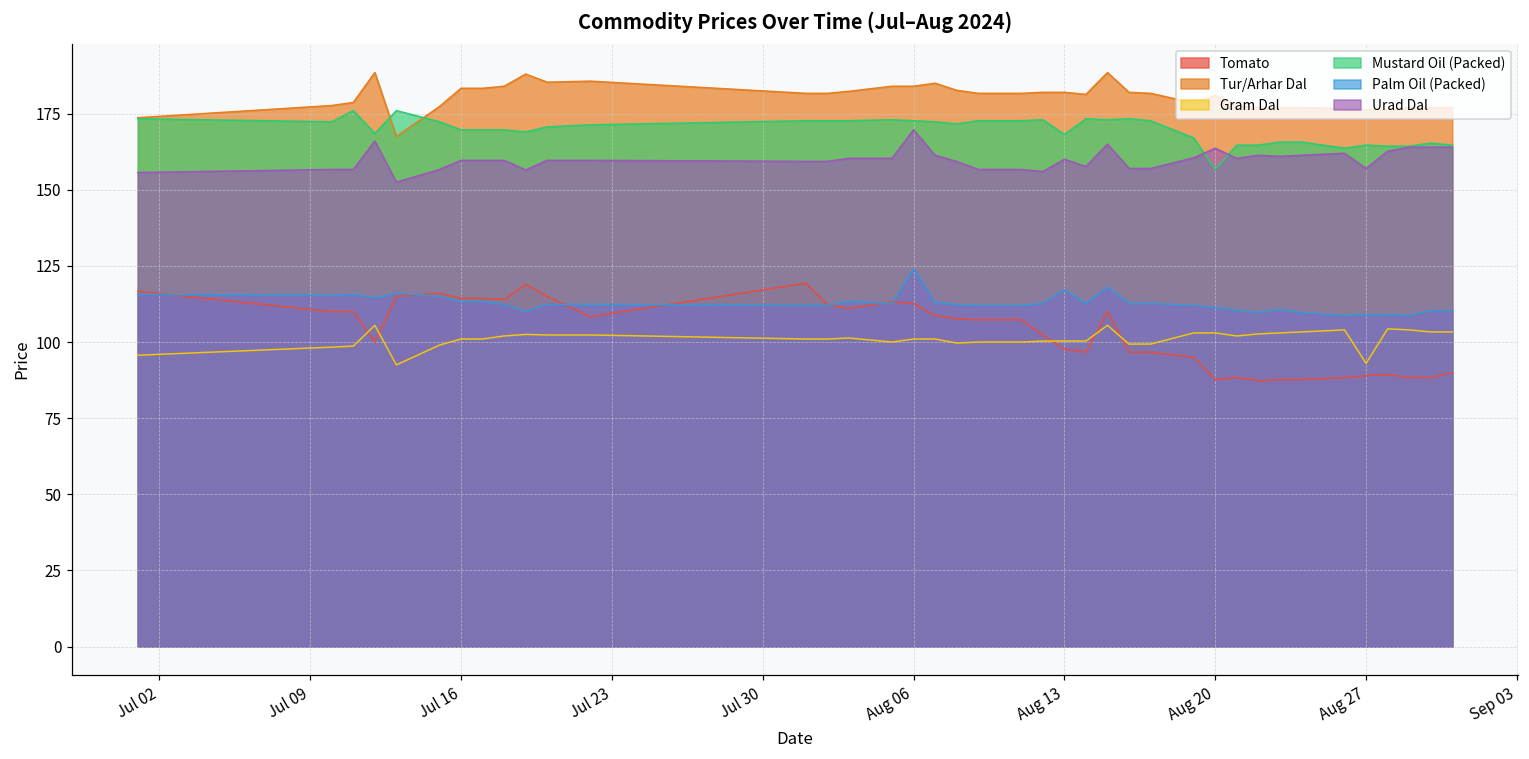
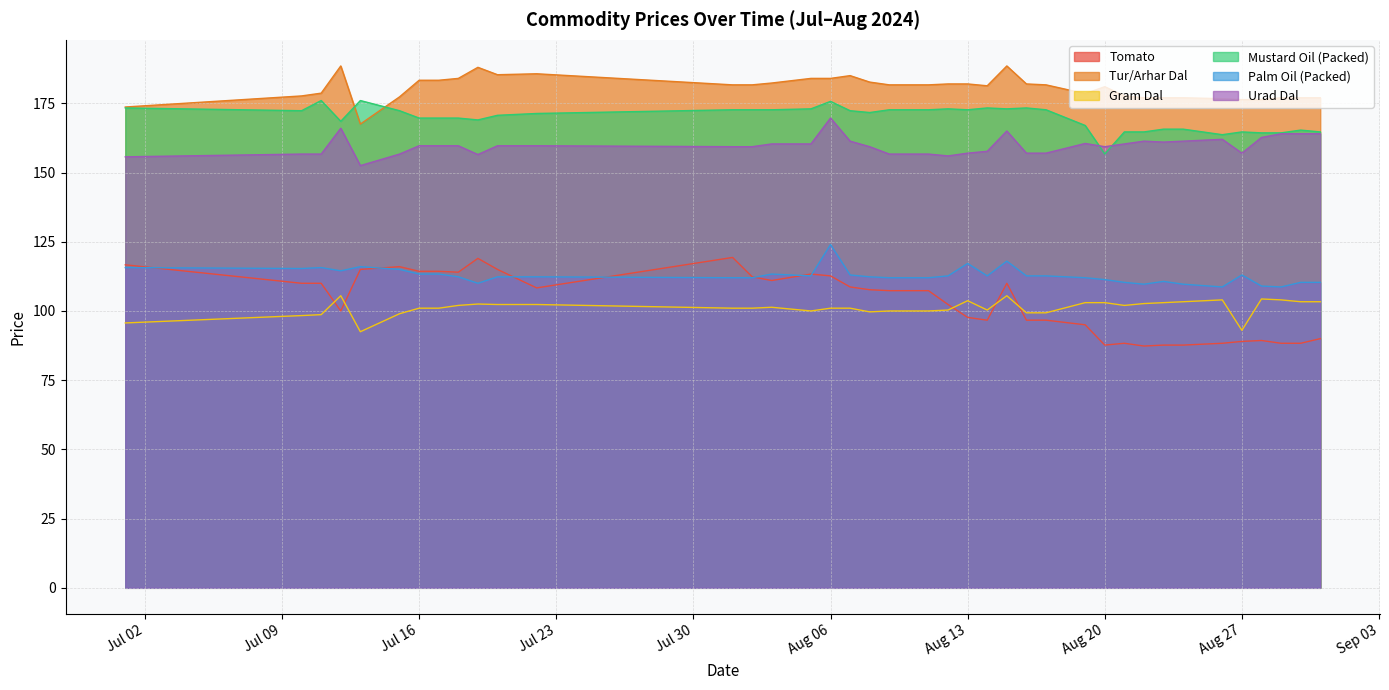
  {
    "Gram Dal": {
      "Jul 16": 101,
      "Aug 06": 101,
-     "Aug 13": 100,
+     "Aug 13": 104,
      "Aug 20": 103,
      "Aug 27": 93
    },
    "Mustard Oil (Packed)": {
      "Jul 16": 170,
-     "Aug 06": 173,
-     "Aug 13": 168,
+     "Aug 06": 176,
+     "Aug 13": 173,
      "Aug 20": 157,
      "Aug 27": 165
    },
    "Palm Oil (Packed)": {
      "Jul 16": 113,
      "Aug 06": 124,
      "Aug 13": 117,
      "Aug 20": 111,
-     "Aug 27": 109
+     "Aug 27": 113
    },
    "Urad Dal": {
      "Jul 16": 160,
      "Aug 06": 170,
-     "Aug 13": 160,
-     "Aug 20": 164,
+     "Aug 13": 157,
+     "Aug 20": 159,
      "Aug 27": 157
    }
  }
